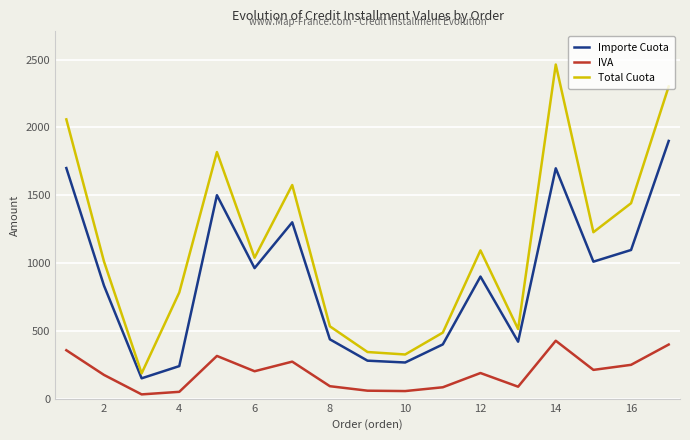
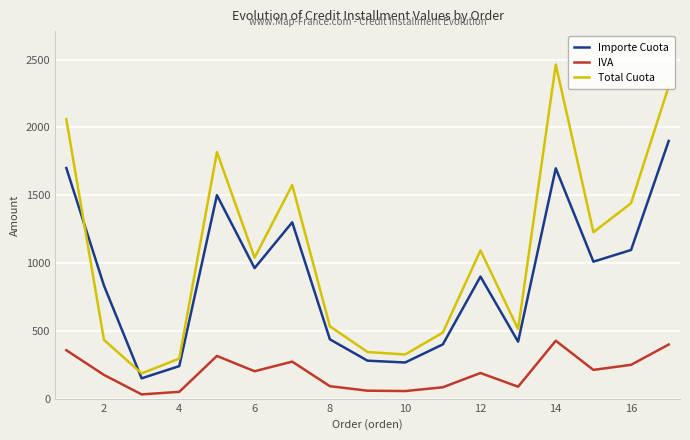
  {
    "Importe Cuota": {
      "2": 830,
      "4": 240,
      "6": 960,
      "8": 440,
      "10": 270,
      "12": 900,
      "14": 1700,
      "16": 1100
    },
    "IVA": {
      "2": 180,
      "4": 50,
      "6": 200,
      "8": 90,
      "10": 60,
      "12": 190,
      "14": 430,
      "16": 250
    },
    "Total Cuota": {
-     "2": 1010,
-     "4": 780,
+     "2": 430,
+     "4": 300,
      "6": 1040,
      "8": 530,
      "10": 330,
      "12": 1090,
      "14": 2460,
      "16": 1440
    }
  }
